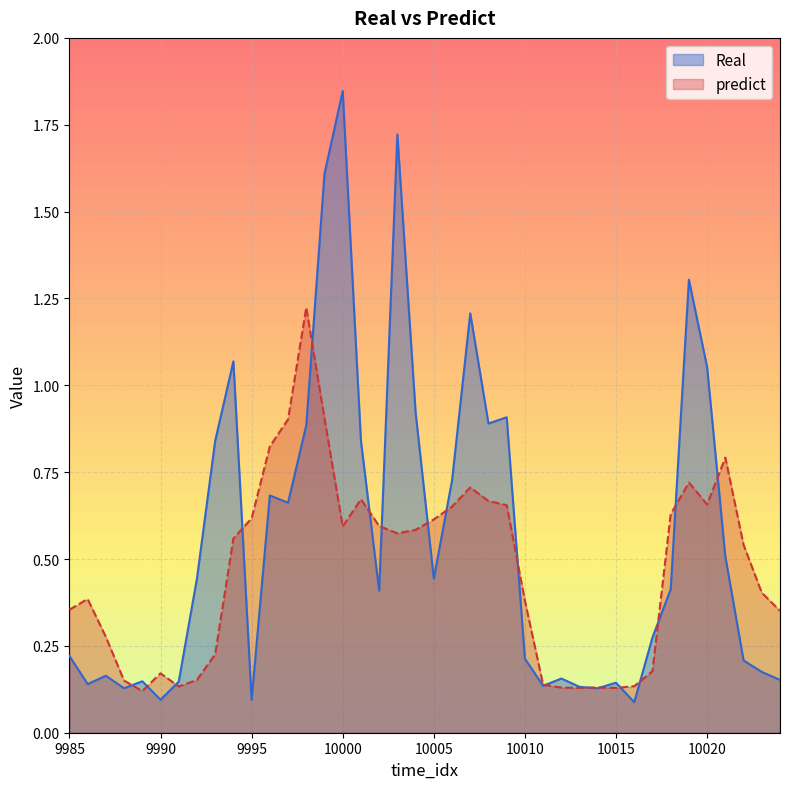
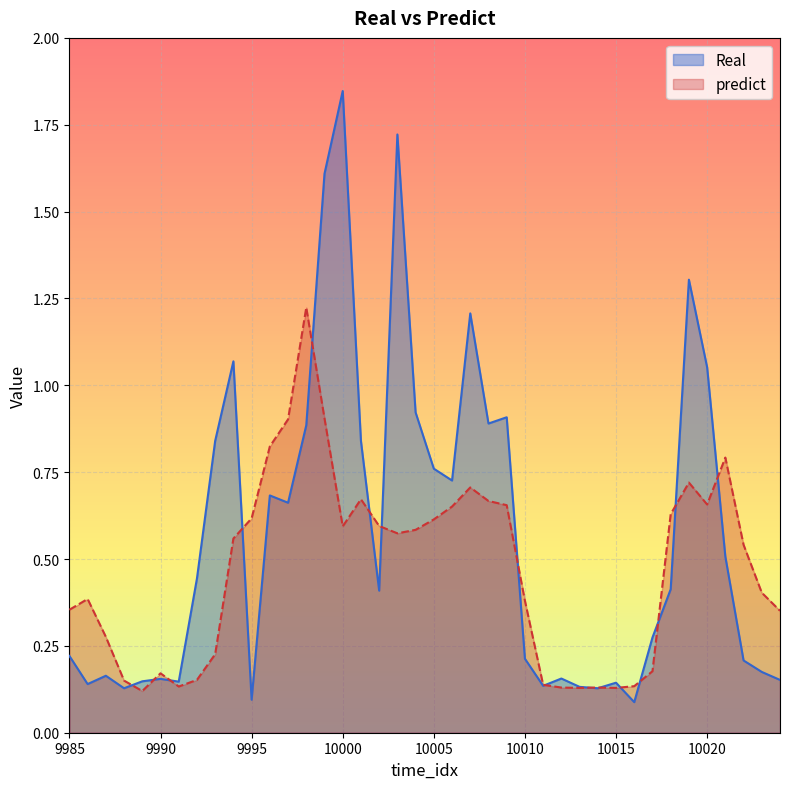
  {
    "Real": {
      "9985": 0.22,
-     "9990": 0.10,
+     "9990": 0.16,
      "9995": 0.10,
      "10000": 1.85,
-     "10005": 0.44,
+     "10005": 0.76,
      "10010": 0.21,
      "10015": 0.14,
      "10020": 1.05
    },
    "predict": {
      "9985": 0.35,
      "9990": 0.17,
      "9995": 0.62,
      "10000": 0.59,
      "10005": 0.61,
      "10010": 0.38,
      "10015": 0.13,
      "10020": 0.66
    }
  }
